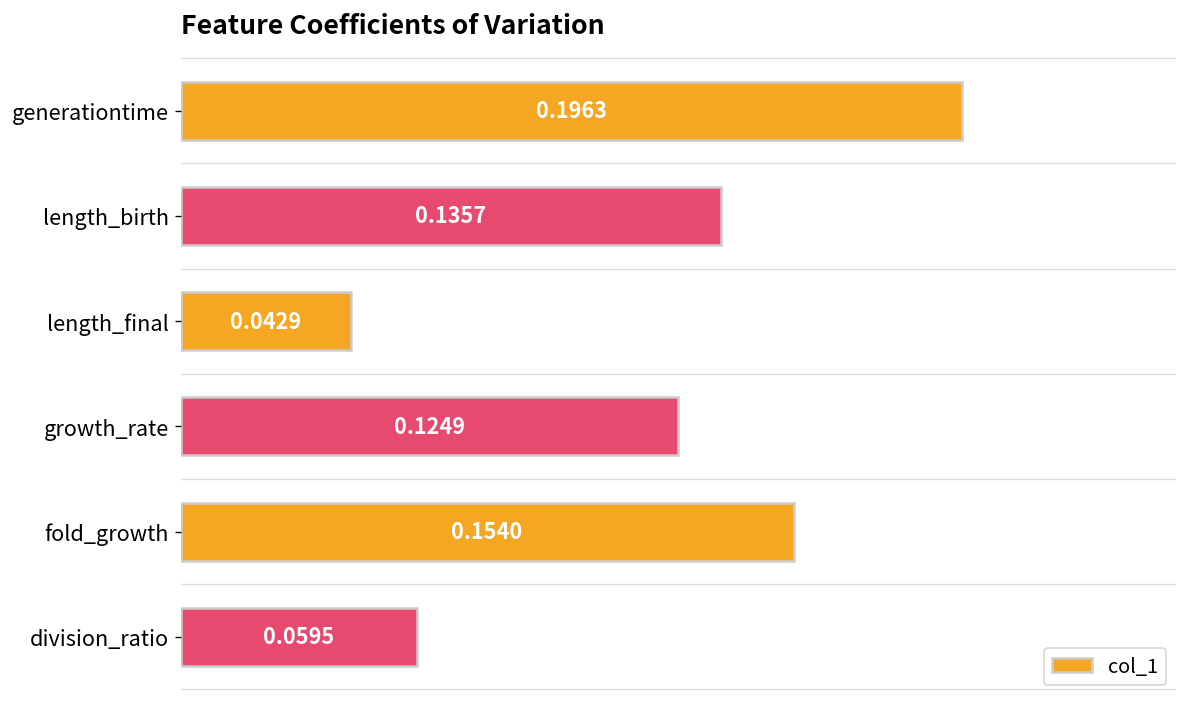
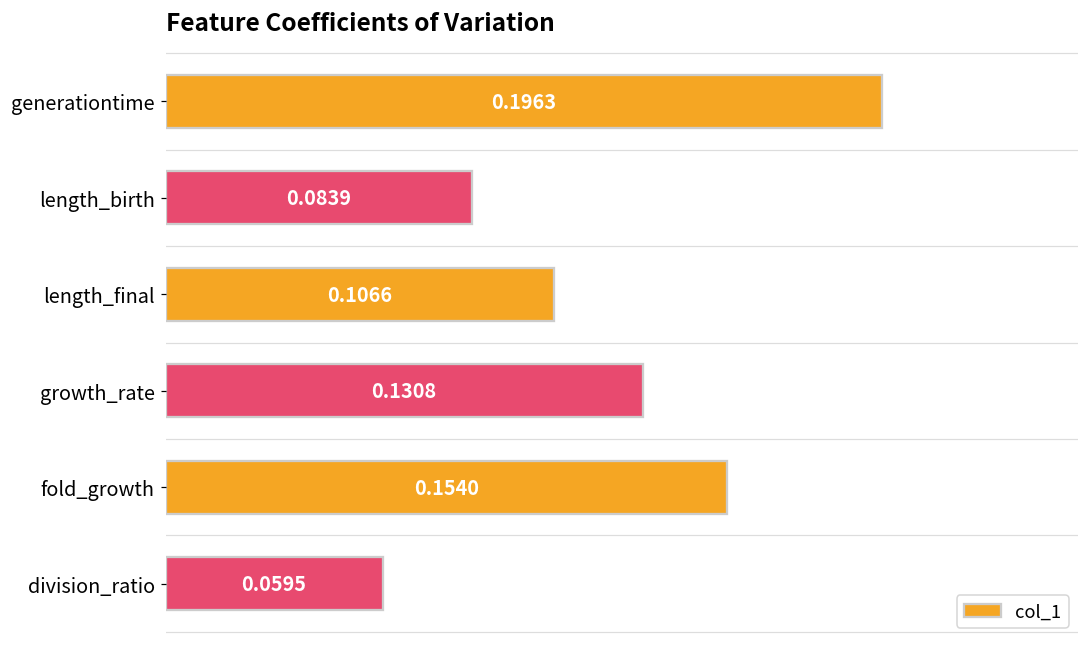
  {
    "generationtime": 0.1963,
-   "length_birth": 0.1357,
-   "length_final": 0.0429,
-   "growth_rate": 0.1249,
+   "length_birth": 0.0839,
+   "length_final": 0.1066,
+   "growth_rate": 0.1308,
    "fold_growth": 0.1540,
    "division_ratio": 0.0595
  }
